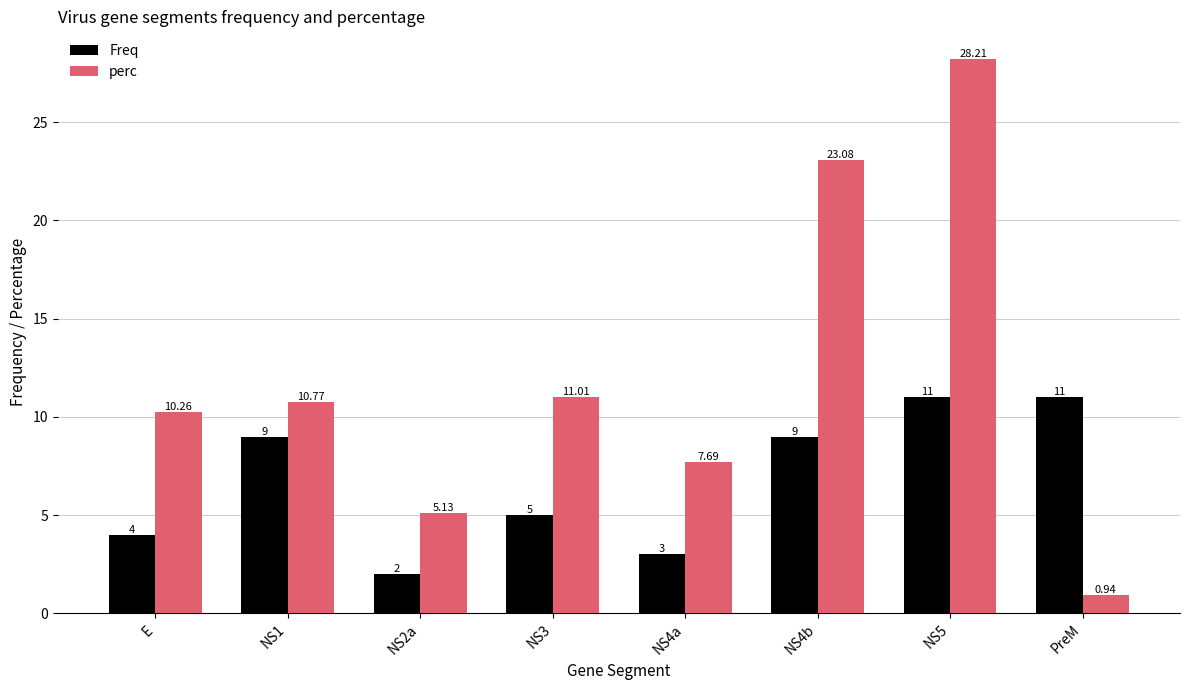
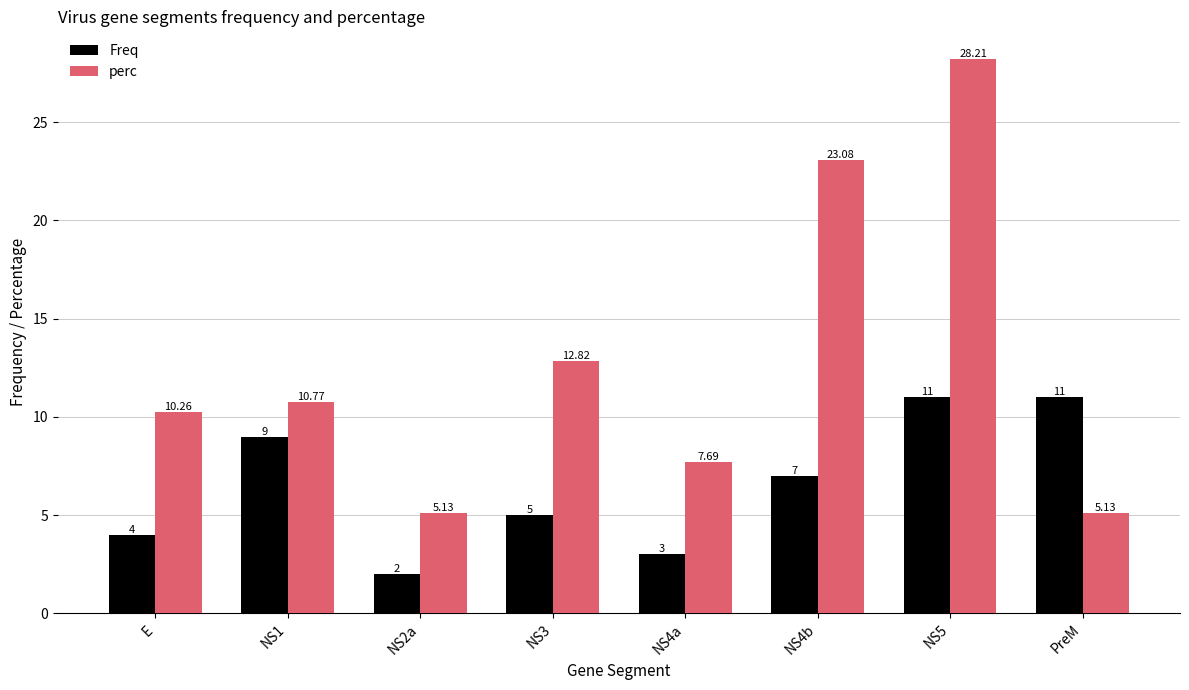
  {
    "Freq": {
      "E": 4,
      "NS1": 9,
      "NS2a": 2,
      "NS3": 5,
      "NS4a": 3,
-     "NS4b": 9,
+     "NS4b": 7,
      "NS5": 11,
      "PreM": 11
    },
    "perc": {
      "E": 10.26,
      "NS1": 10.77,
      "NS2a": 5.13,
-     "NS3": 11.01,
+     "NS3": 12.82,
      "NS4a": 7.69,
      "NS4b": 23.08,
      "NS5": 28.21,
-     "PreM": 0.94
+     "PreM": 5.13
    }
  }
